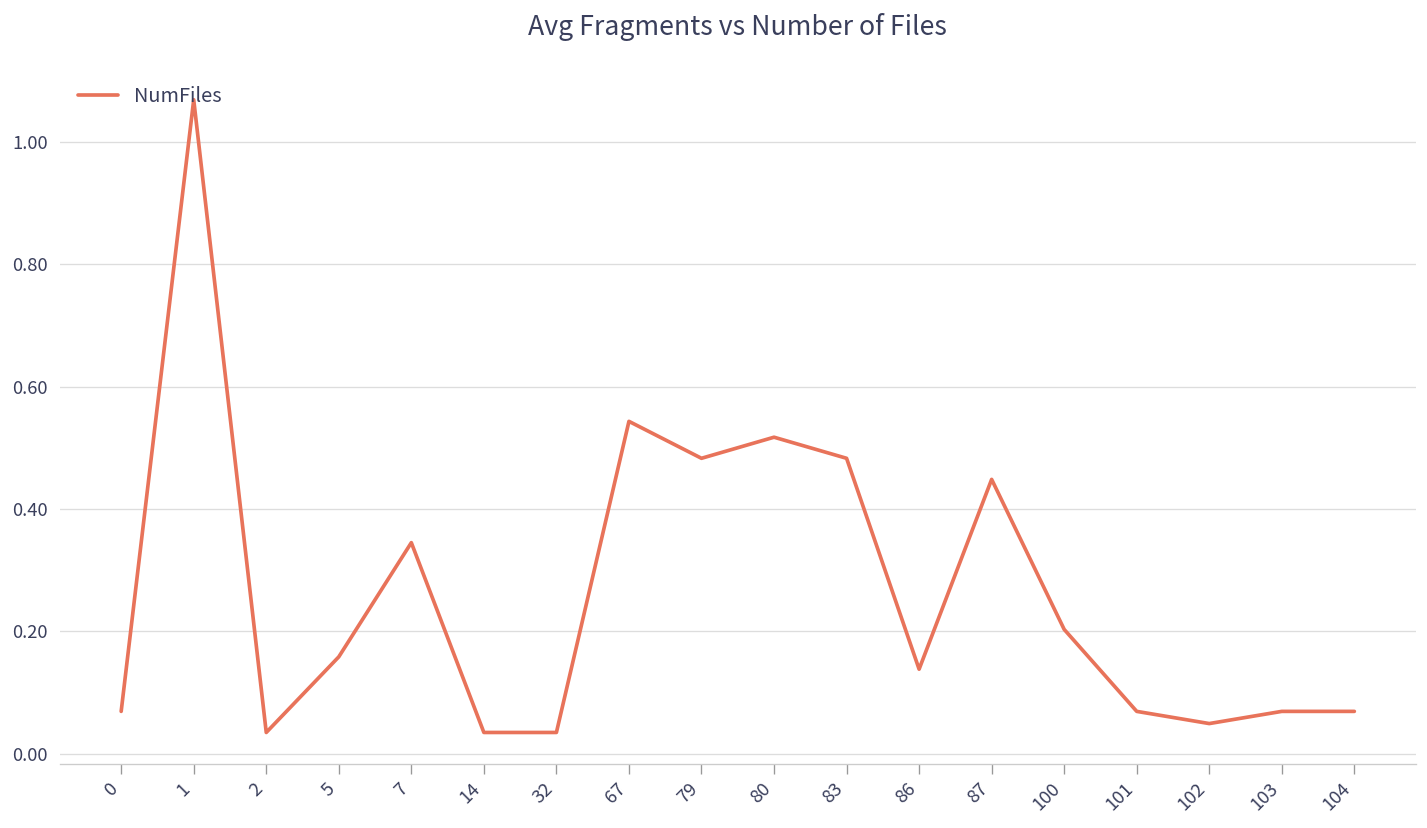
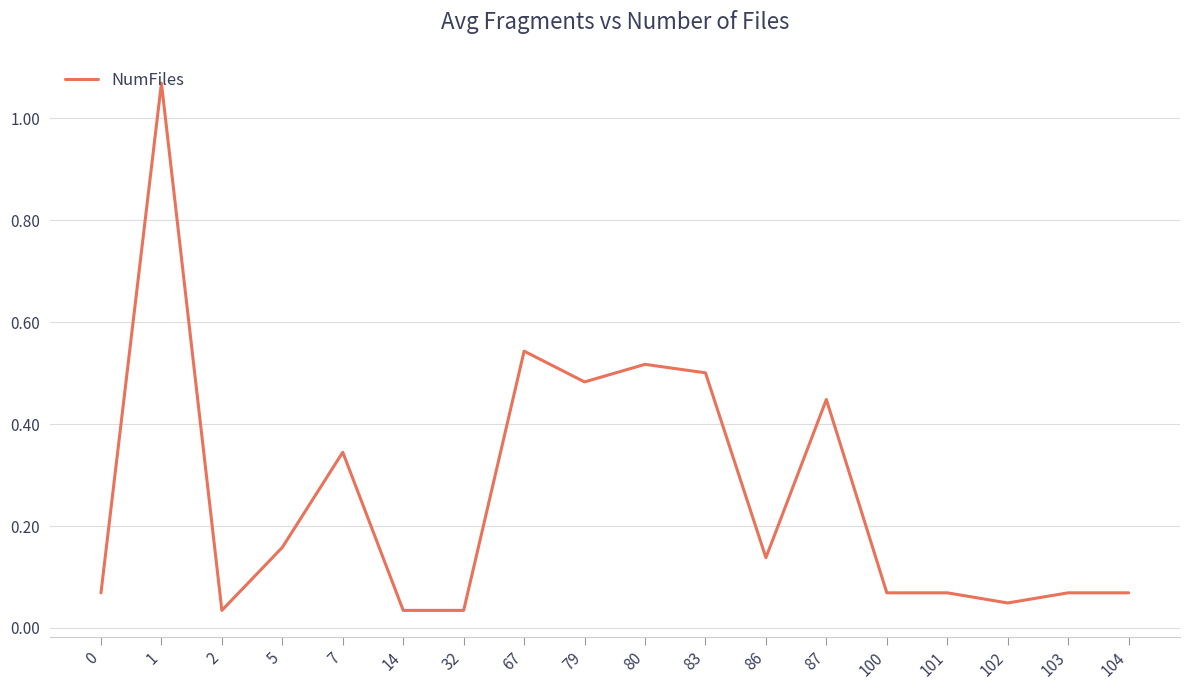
  {
    "0": 0.07,
    "1": 1.07,
    "2": 0.03,
    "5": 0.16,
    "7": 0.34,
    "14": 0.03,
    "32": 0.03,
    "67": 0.54,
    "79": 0.48,
    "80": 0.52,
-   "83": 0.48,
+   "83": 0.50,
    "86": 0.14,
    "87": 0.45,
-   "100": 0.20,
+   "100": 0.07,
    "101": 0.07,
    "102": 0.05,
    "103": 0.07,
    "104": 0.07
  }
